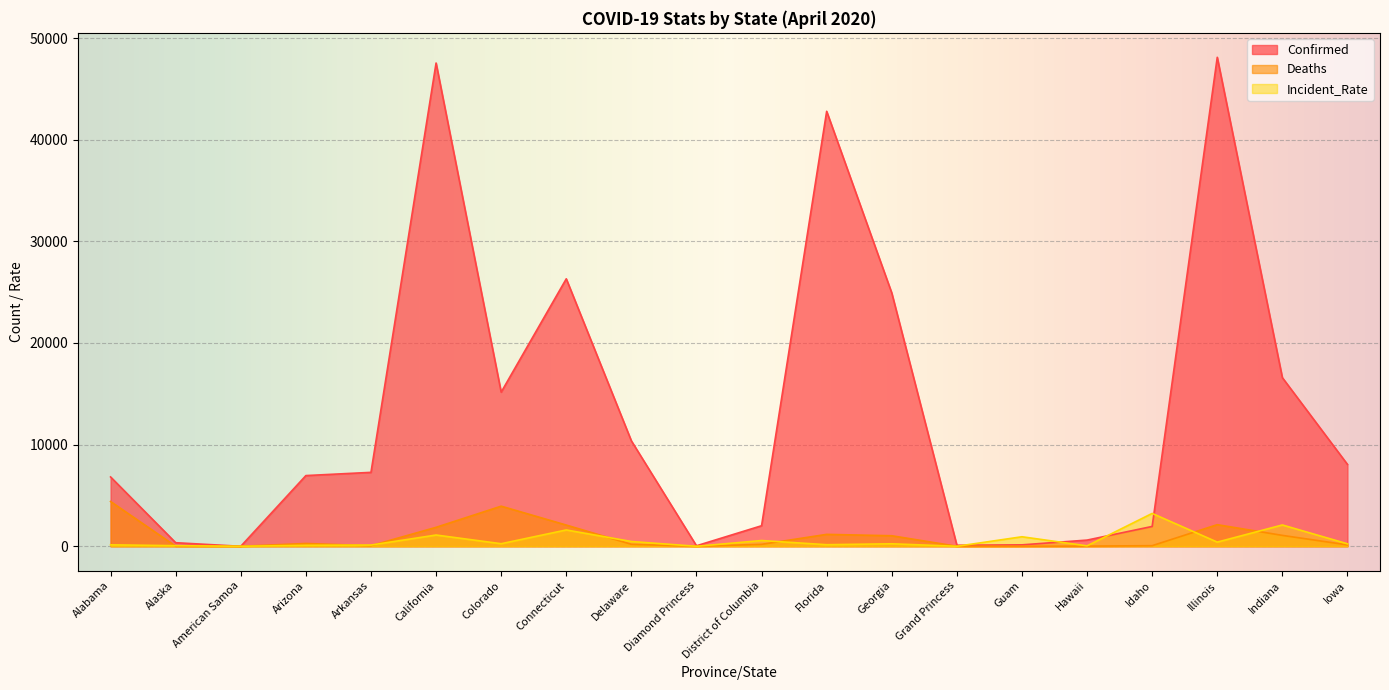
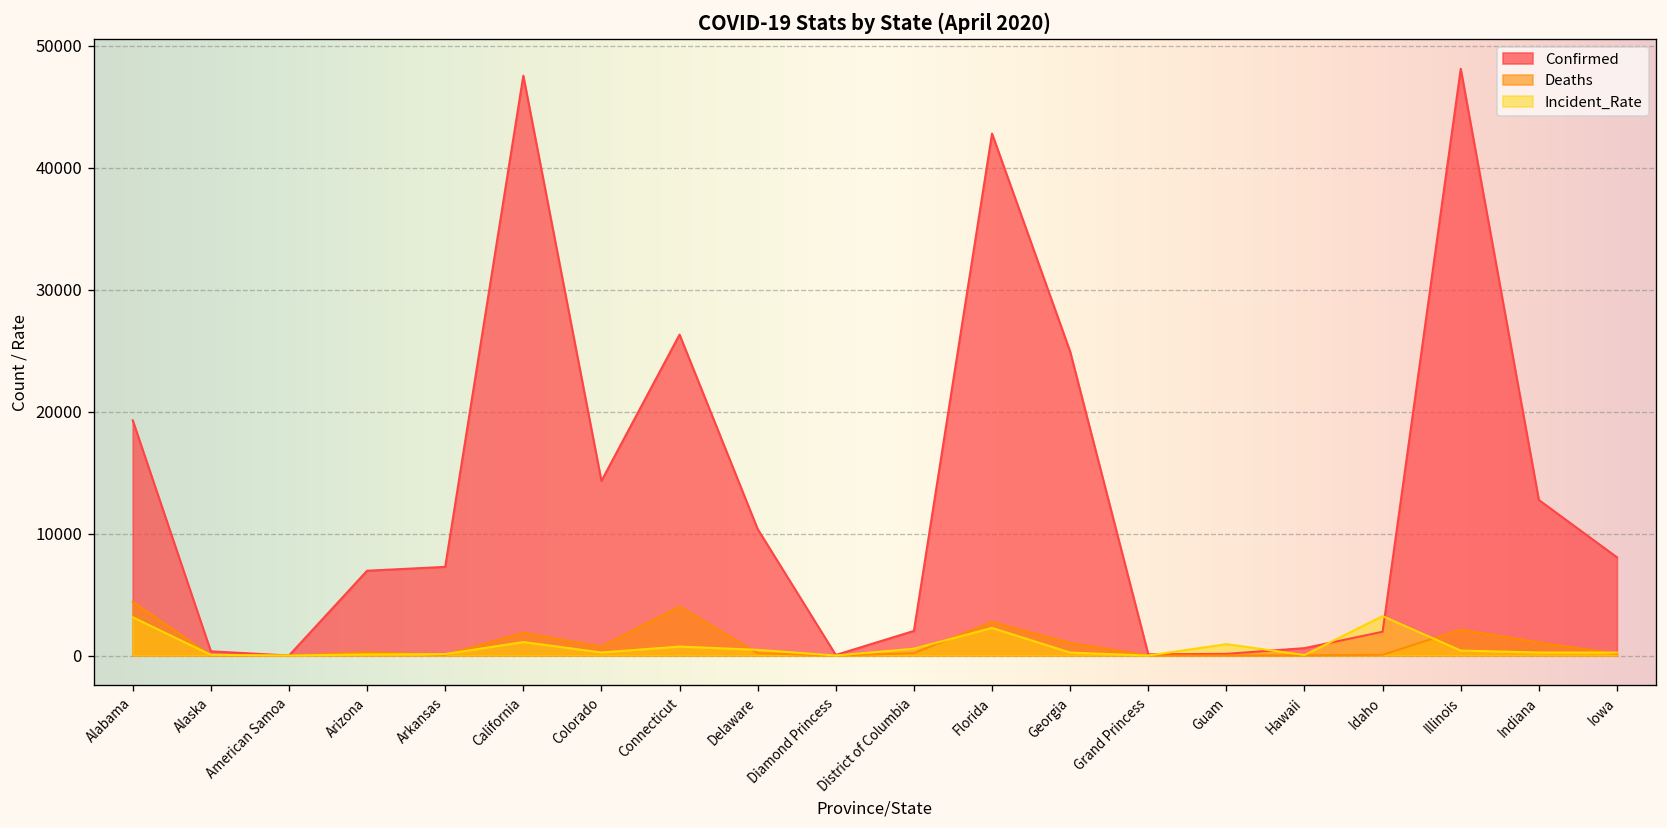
  {
    "Confirmed": {
-     "Alabama": 6800,
+     "Alabama": 19300,
      "Alaska": 400,
      "Arizona": 7000,
      "Arkansas": 7300,
      "California": 47500,
-     "Colorado": 15200,
+     "Colorado": 14300,
      "Connecticut": 26300,
      "Delaware": 10400,
      "District of Columbia": 2000,
      "Florida": 42800,
      "Georgia": 24900,
      "Hawaii": 600,
      "Idaho": 2000,
      "Illinois": 48100,
-     "Indiana": 16600,
+     "Indiana": 12800,
      "Iowa": 8100
    },
    "Deaths": {
      "Alabama": 4400,
      "California": 1900,
-     "Colorado": 3900,
-     "Connecticut": 2100,
+     "Colorado": 700,
+     "Connecticut": 4000,
      "Delaware": 200,
      "District of Columbia": 200,
-     "Florida": 1200,
+     "Florida": 2800,
      "Georgia": 1000,
      "Idaho": 100,
      "Illinois": 2100,
      "Indiana": 1100
    },
    "Incident_Rate": {
-     "Alabama": 100,
+     "Alabama": 3100,
      "California": 1100,
      "Colorado": 300,
-     "Connecticut": 1600,
+     "Connecticut": 700,
      "Delaware": 500,
      "District of Columbia": 600,
-     "Florida": 200,
+     "Florida": 2300,
      "Georgia": 200,
      "Guam": 900,
      "Idaho": 3200,
      "Illinois": 400,
-     "Indiana": 2100
+     "Indiana": 300
    }
  }
